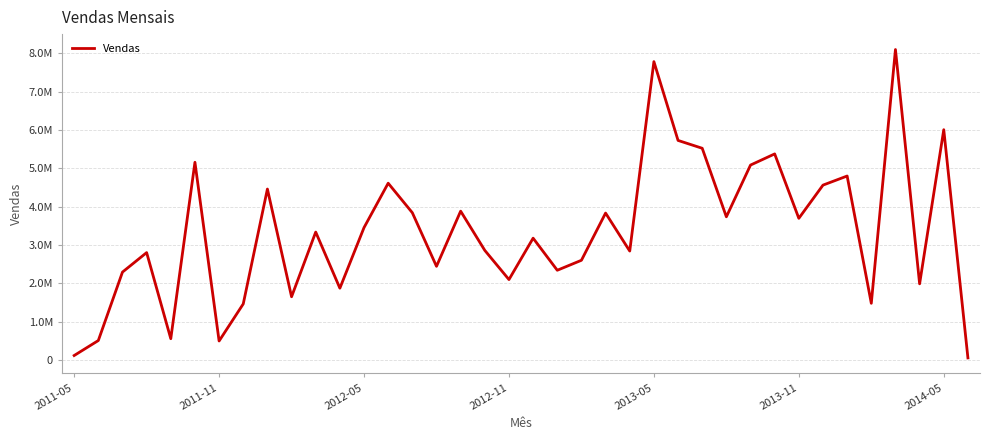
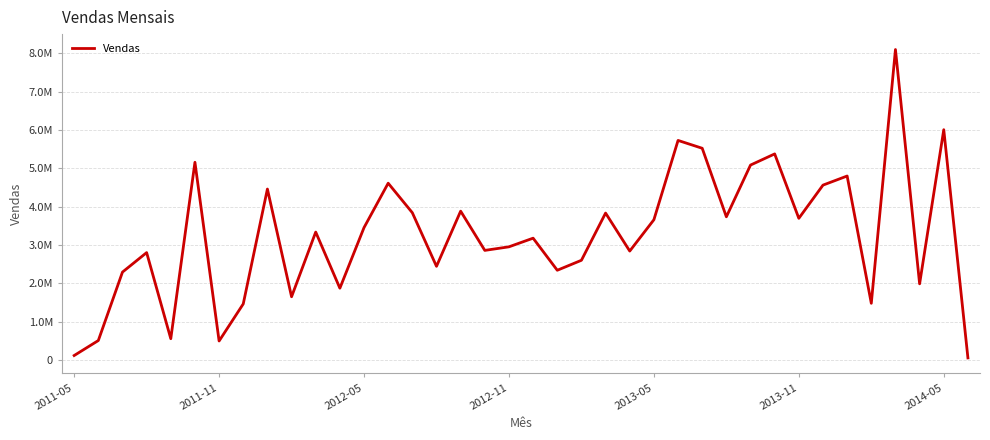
  {
    "2011-05": 100000,
    "2011-11": 500000,
    "2012-05": 3500000,
-   "2012-11": 2100000,
-   "2013-05": 7800000,
+   "2012-11": 3000000,
+   "2013-05": 3700000,
    "2013-11": 3700000,
    "2014-05": 6000000
  }
